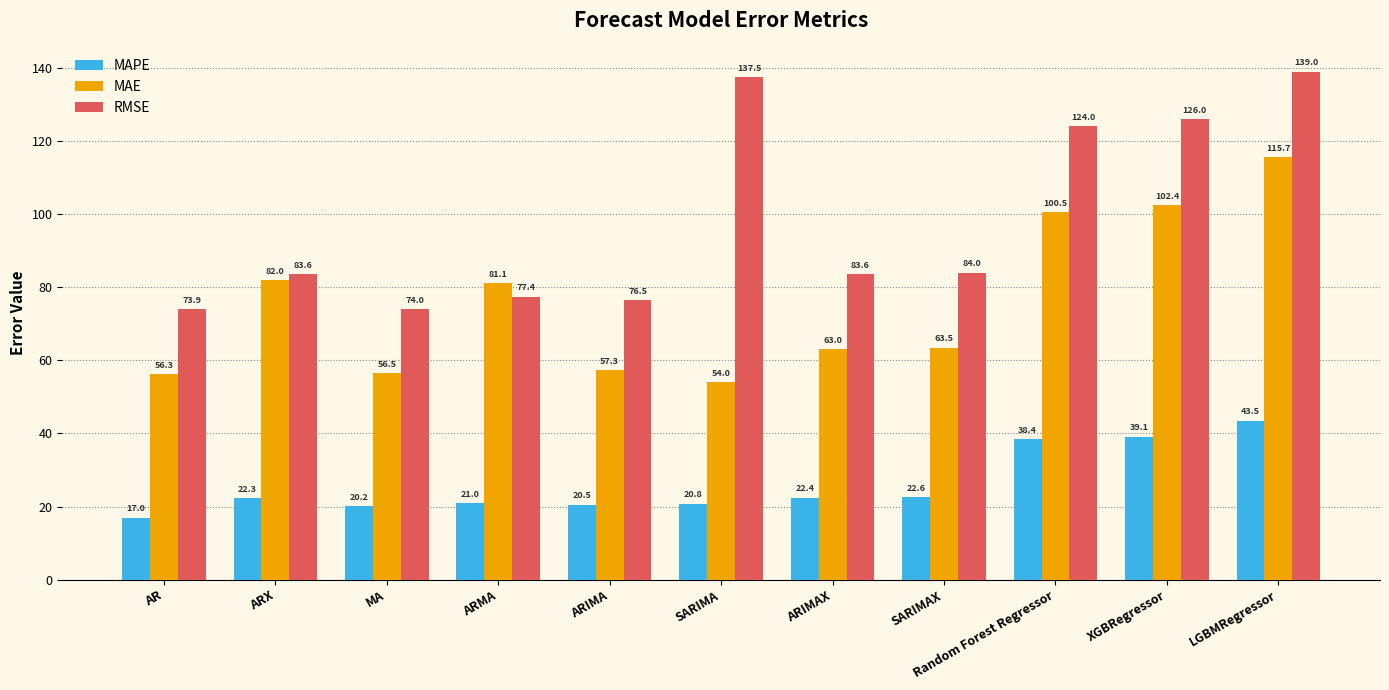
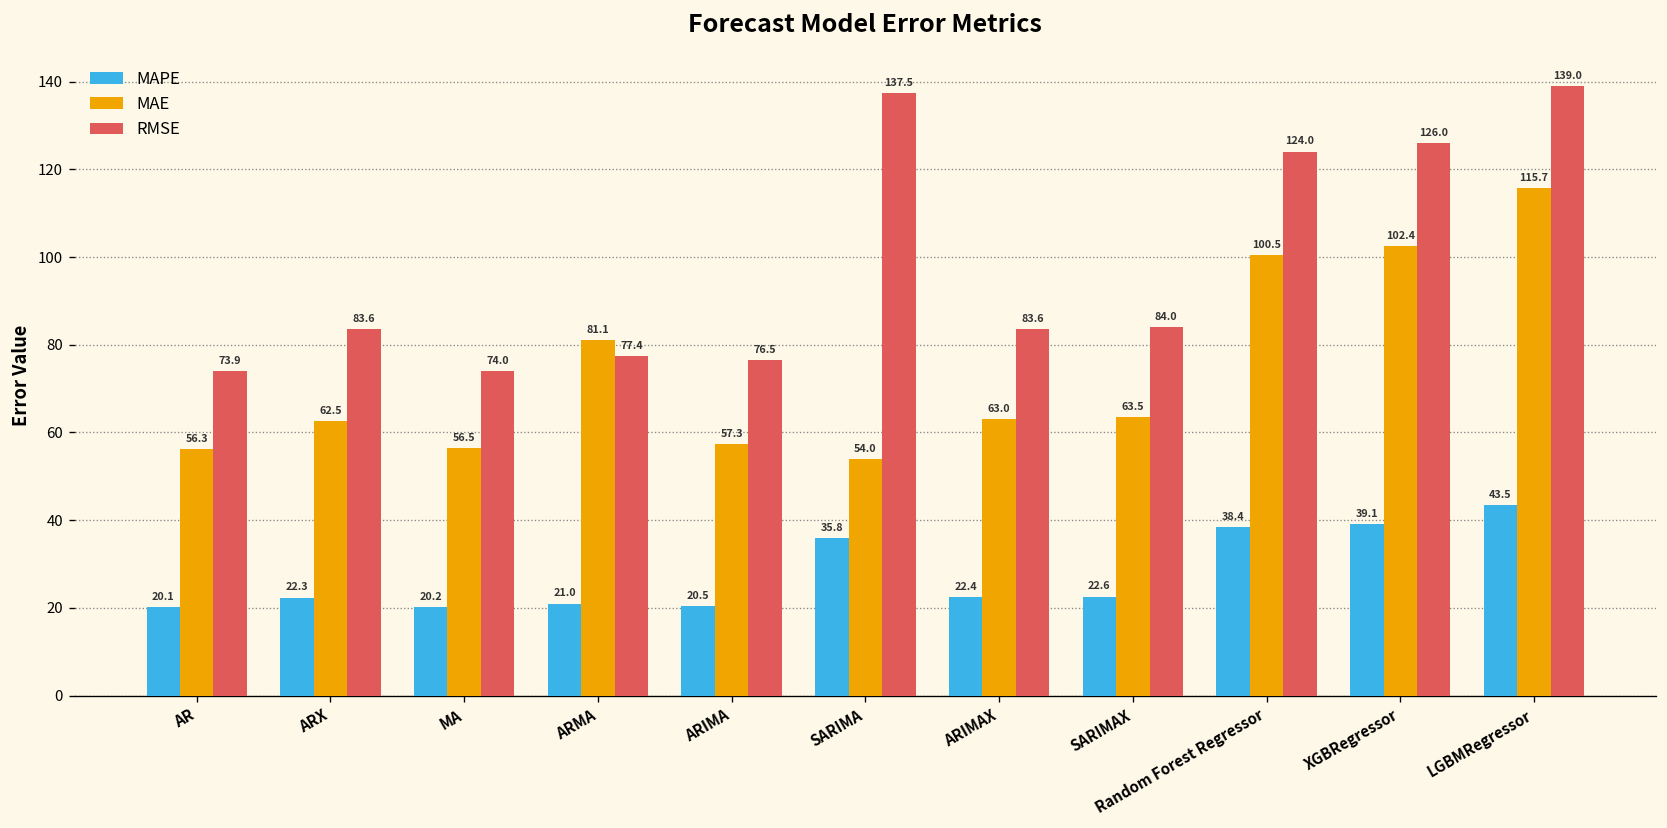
  {
    "MAPE": {
-     "AR": 17.0,
+     "AR": 20.1,
      "ARX": 22.3,
      "MA": 20.2,
      "ARMA": 21.0,
      "ARIMA": 20.5,
-     "SARIMA": 20.8,
+     "SARIMA": 35.8,
      "ARIMAX": 22.4,
      "SARIMAX": 22.6,
      "Random Forest Regressor": 38.4,
      "XGBRegressor": 39.1,
      "LGBMRegressor": 43.5
    },
    "MAE": {
      "AR": 56.3,
-     "ARX": 82.0,
+     "ARX": 62.5,
      "MA": 56.5,
      "ARMA": 81.1,
      "ARIMA": 57.3,
      "SARIMA": 54.0,
      "ARIMAX": 63.0,
      "SARIMAX": 63.5,
      "Random Forest Regressor": 100.5,
      "XGBRegressor": 102.4,
      "LGBMRegressor": 115.7
    },
    "RMSE": {
      "AR": 73.9,
      "ARX": 83.6,
      "MA": 74.0,
      "ARMA": 77.4,
      "ARIMA": 76.5,
      "SARIMA": 137.5,
      "ARIMAX": 83.6,
      "SARIMAX": 84.0,
      "Random Forest Regressor": 124.0,
      "XGBRegressor": 126.0,
      "LGBMRegressor": 139.0
    }
  }
